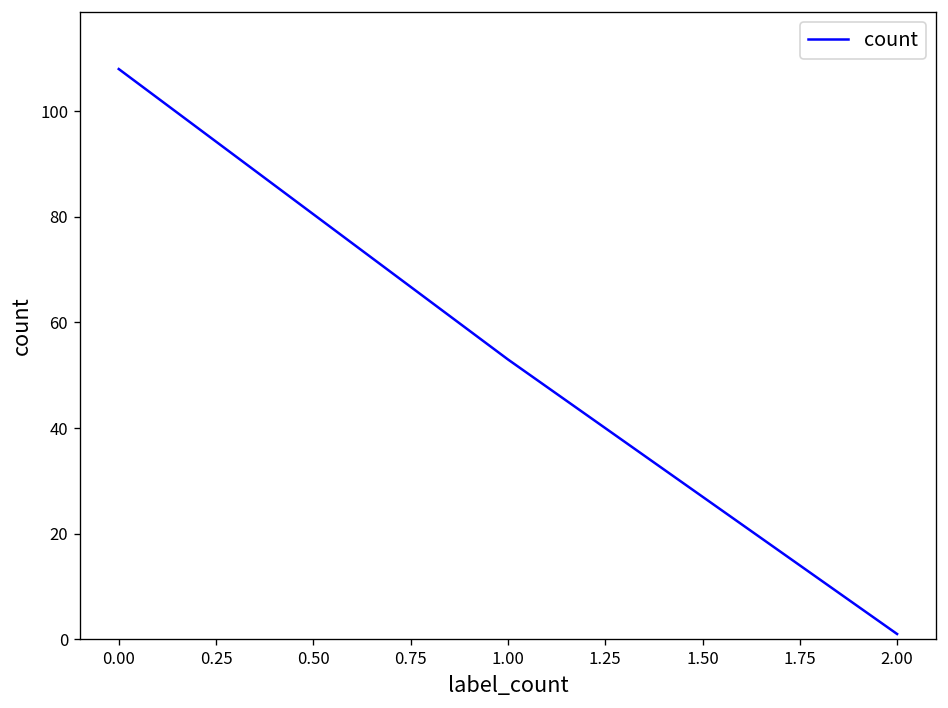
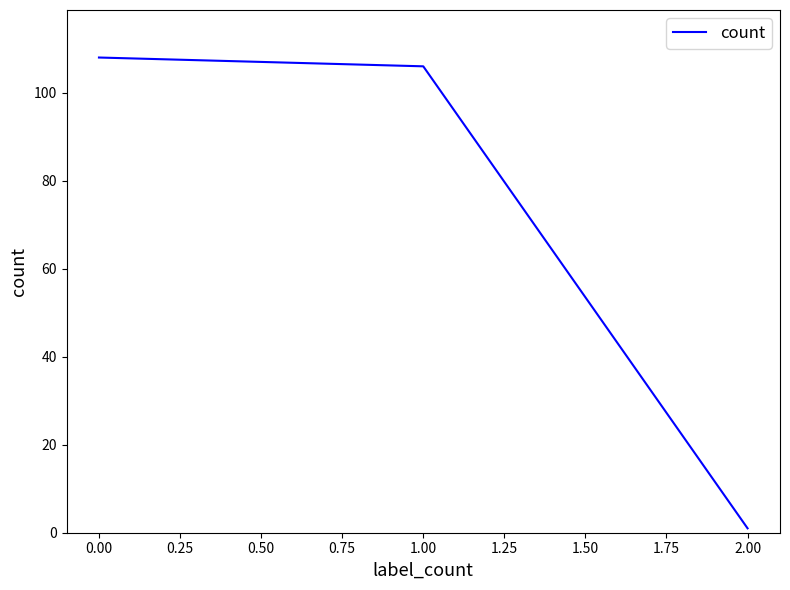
  {
    "0.00": 108,
-   "1.00": 53,
+   "1.00": 106,
    "2.00": 1
  }
